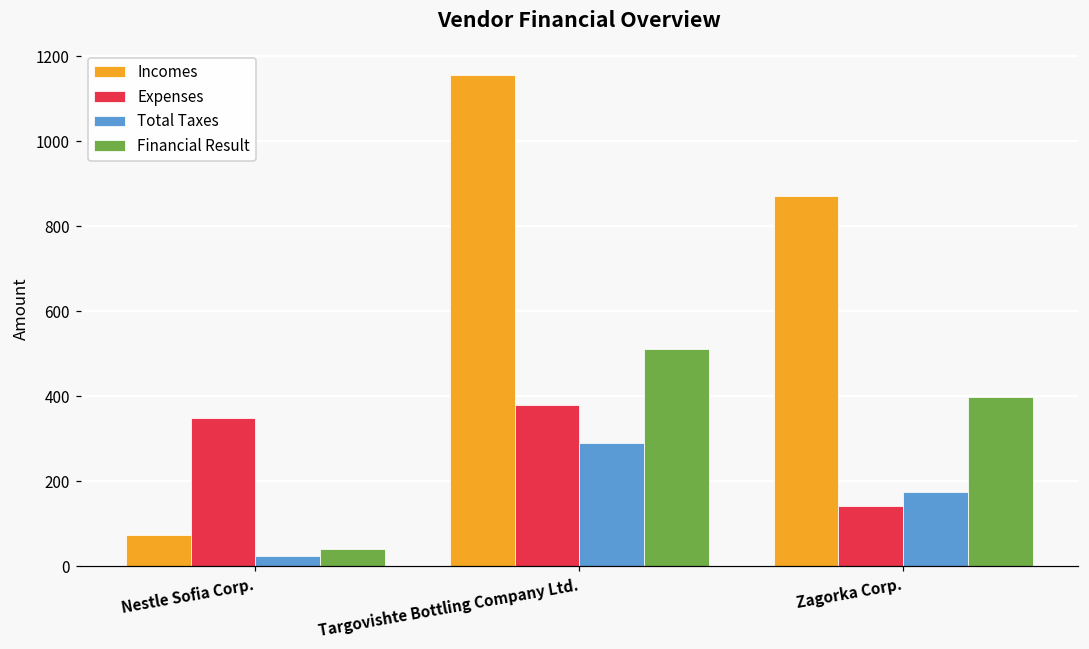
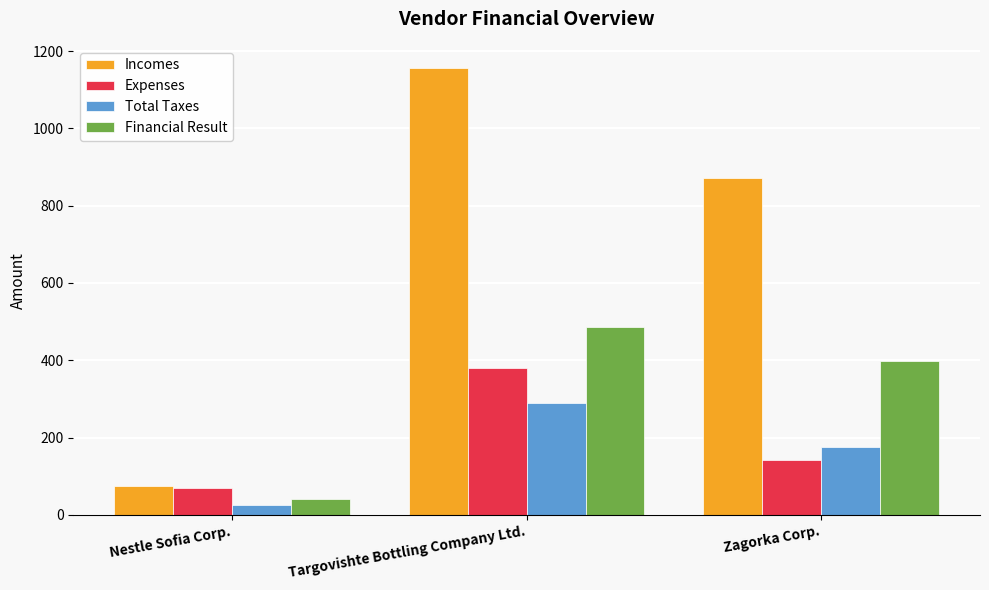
  {
    "Incomes": {
      "Nestle Sofia Corp.": 70,
      "Targovishte Bottling Company Ltd.": 1160,
      "Zagorka Corp.": 870
    },
    "Expenses": {
-     "Nestle Sofia Corp.": 350,
+     "Nestle Sofia Corp.": 70,
      "Targovishte Bottling Company Ltd.": 380,
      "Zagorka Corp.": 140
    },
    "Total Taxes": {
      "Nestle Sofia Corp.": 20,
      "Targovishte Bottling Company Ltd.": 290,
      "Zagorka Corp.": 170
    },
    "Financial Result": {
      "Nestle Sofia Corp.": 40,
-     "Targovishte Bottling Company Ltd.": 510,
+     "Targovishte Bottling Company Ltd.": 490,
      "Zagorka Corp.": 400
    }
  }
